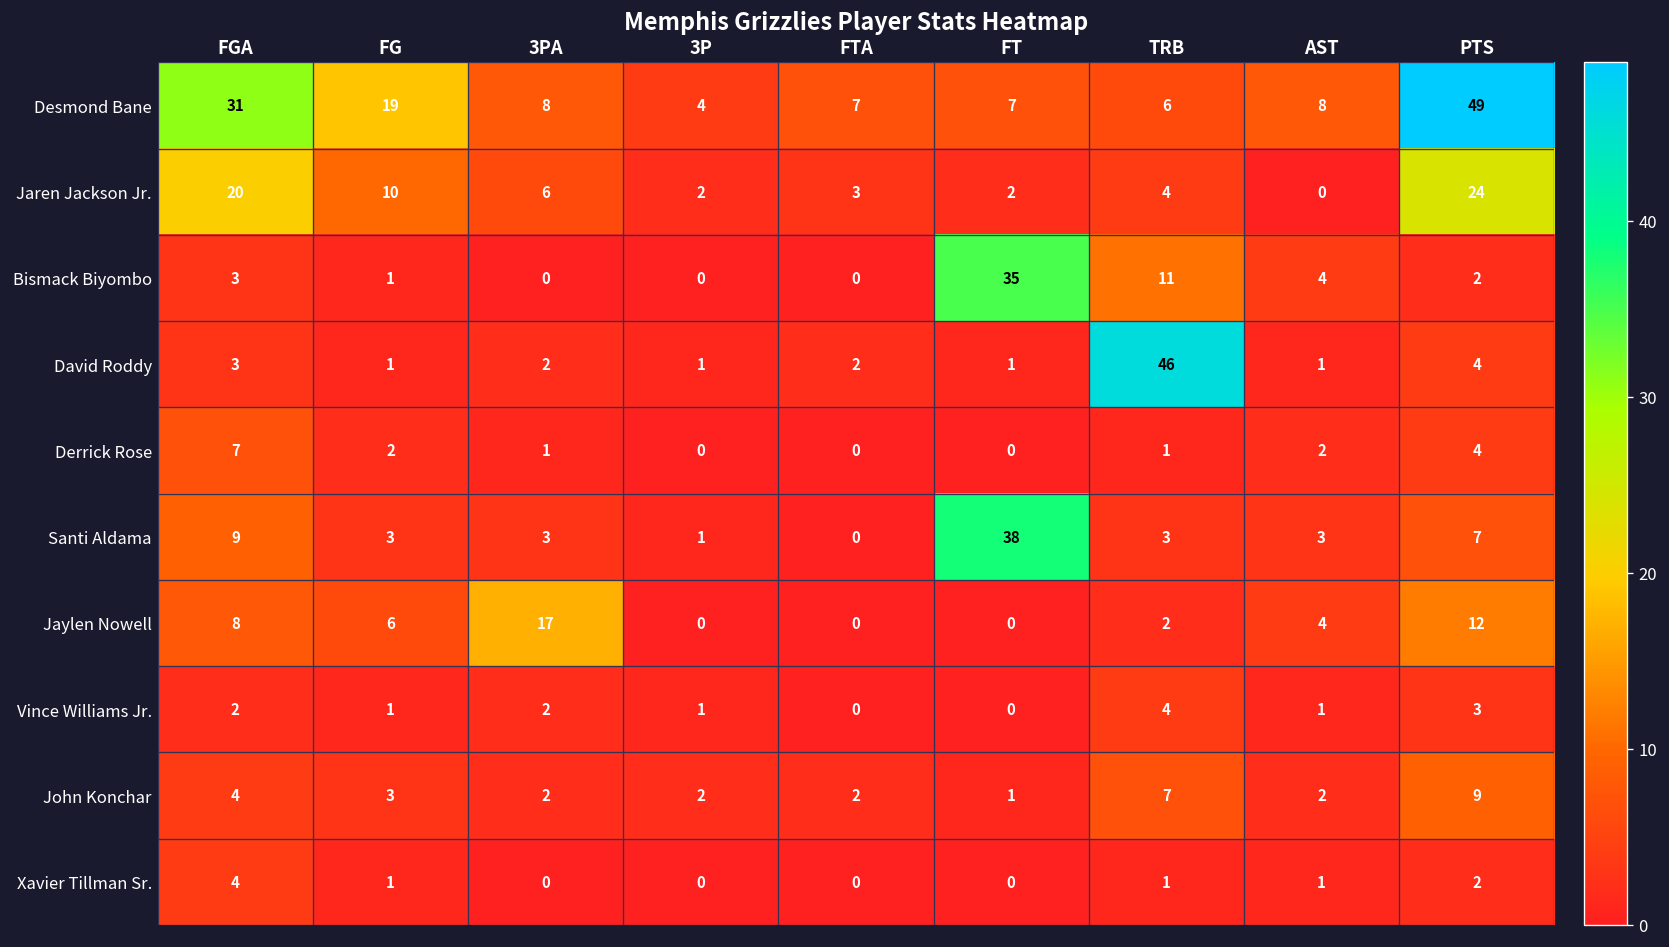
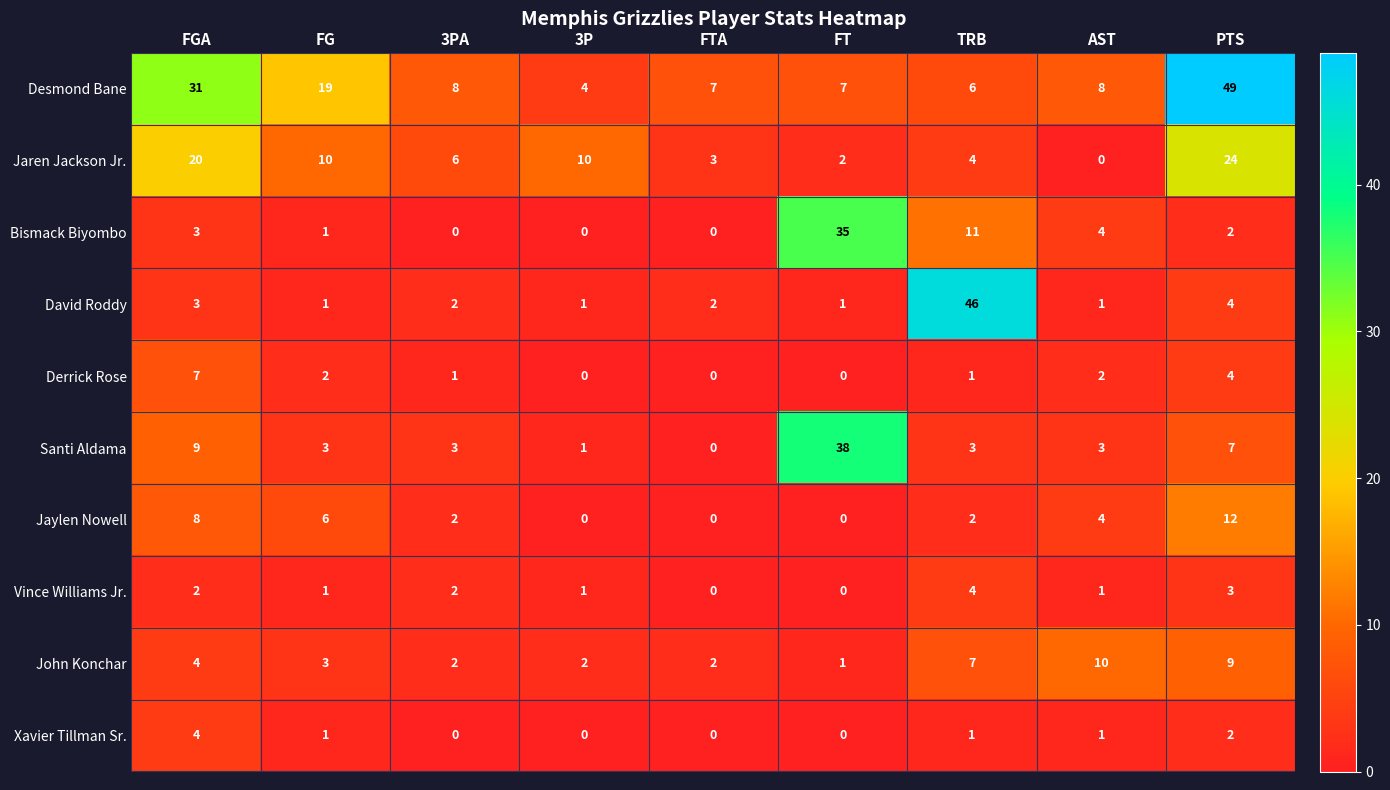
  {
    "Desmond Bane": {
      "FGA": 31,
      "FG": 19,
      "3PA": 8,
      "3P": 4,
      "FTA": 7,
      "FT": 7,
      "TRB": 6,
      "AST": 8,
      "PTS": 49
    },
    "Jaren Jackson Jr.": {
      "FGA": 20,
      "FG": 10,
      "3PA": 6,
-     "3P": 2,
+     "3P": 10,
      "FTA": 3,
      "FT": 2,
      "TRB": 4,
      "AST": 0,
      "PTS": 24
    },
    "Bismack Biyombo": {
      "FGA": 3,
      "FG": 1,
      "3PA": 0,
      "3P": 0,
      "FTA": 0,
      "FT": 35,
      "TRB": 11,
      "AST": 4,
      "PTS": 2
    },
    "David Roddy": {
      "FGA": 3,
      "FG": 1,
      "3PA": 2,
      "3P": 1,
      "FTA": 2,
      "FT": 1,
      "TRB": 46,
      "AST": 1,
      "PTS": 4
    },
    "Derrick Rose": {
      "FGA": 7,
      "FG": 2,
      "3PA": 1,
      "3P": 0,
      "FTA": 0,
      "FT": 0,
      "TRB": 1,
      "AST": 2,
      "PTS": 4
    },
    "Santi Aldama": {
      "FGA": 9,
      "FG": 3,
      "3PA": 3,
      "3P": 1,
      "FTA": 0,
      "FT": 38,
      "TRB": 3,
      "AST": 3,
      "PTS": 7
    },
    "Jaylen Nowell": {
      "FGA": 8,
      "FG": 6,
-     "3PA": 17,
+     "3PA": 2,
      "3P": 0,
      "FTA": 0,
      "FT": 0,
      "TRB": 2,
      "AST": 4,
      "PTS": 12
    },
    "Vince Williams Jr.": {
      "FGA": 2,
      "FG": 1,
      "3PA": 2,
      "3P": 1,
      "FTA": 0,
      "FT": 0,
      "TRB": 4,
      "AST": 1,
      "PTS": 3
    },
    "John Konchar": {
      "FGA": 4,
      "FG": 3,
      "3PA": 2,
      "3P": 2,
      "FTA": 2,
      "FT": 1,
      "TRB": 7,
-     "AST": 2,
+     "AST": 10,
      "PTS": 9
    },
    "Xavier Tillman Sr.": {
      "FGA": 4,
      "FG": 1,
      "3PA": 0,
      "3P": 0,
      "FTA": 0,
      "FT": 0,
      "TRB": 1,
      "AST": 1,
      "PTS": 2
    }
  }
